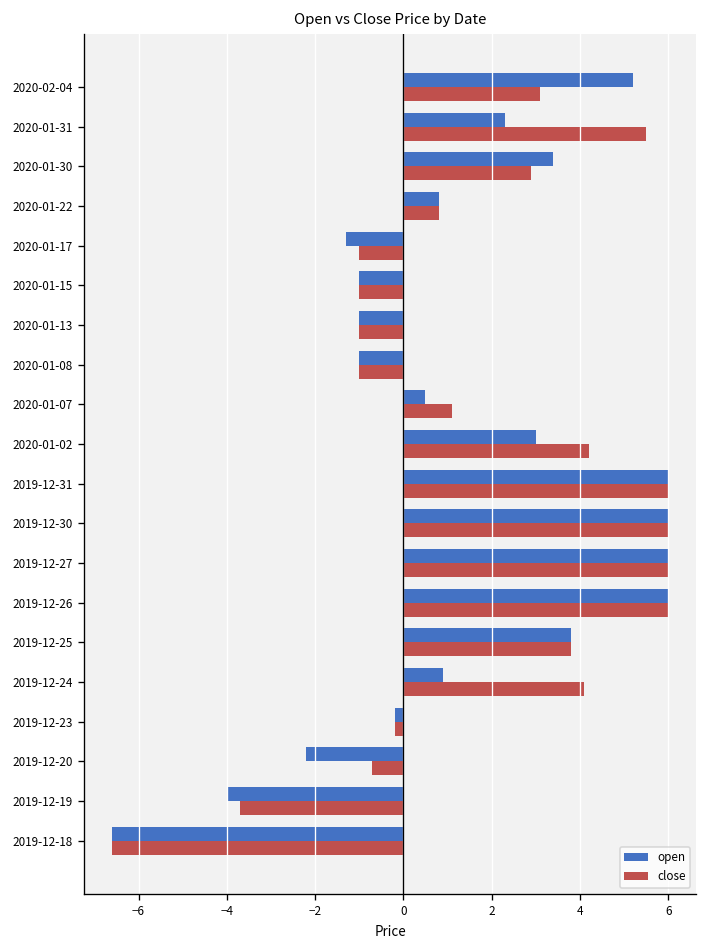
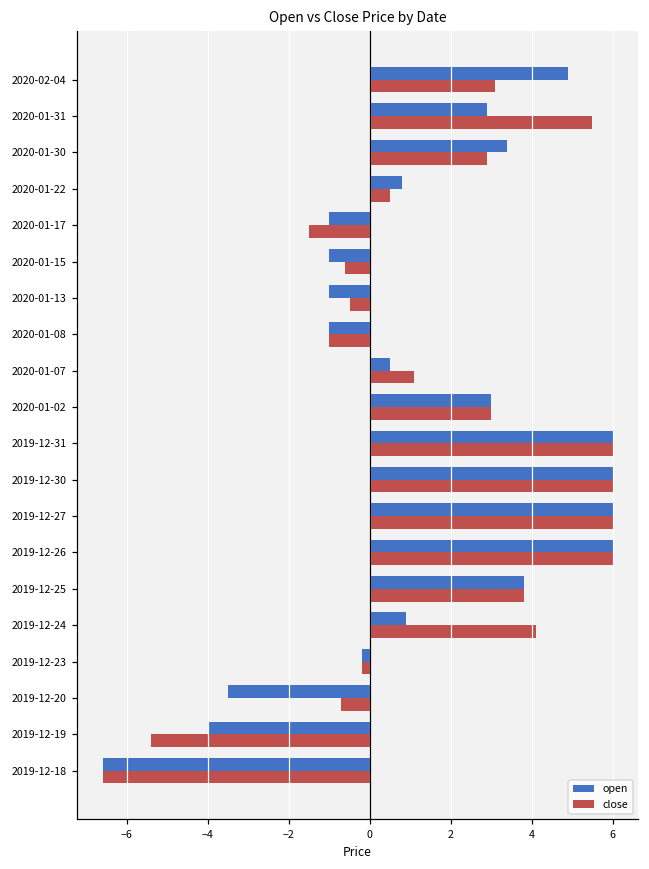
  {
    "open": {
-     "2020-02-04": 5.2,
-     "2020-01-31": 2.3,
+     "2020-02-04": 4.9,
+     "2020-01-31": 2.9,
      "2020-01-30": 3.4,
      "2020-01-22": 0.8,
-     "2020-01-17": -1.3,
+     "2020-01-17": -1.0,
      "2020-01-15": -1.0,
      "2020-01-13": -1.0,
      "2020-01-08": -1.0,
      "2020-01-07": 0.5,
      "2020-01-02": 3.0,
      "2019-12-31": 6.0,
      "2019-12-30": 6.0,
      "2019-12-27": 6.0,
      "2019-12-26": 6.0,
      "2019-12-25": 3.8,
      "2019-12-24": 0.9,
      "2019-12-23": -0.2,
-     "2019-12-20": -2.2,
+     "2019-12-20": -3.5,
      "2019-12-19": -4.0,
      "2019-12-18": -6.6
    },
    "close": {
      "2020-02-04": 3.1,
      "2020-01-31": 5.5,
      "2020-01-30": 2.9,
-     "2020-01-22": 0.8,
-     "2020-01-17": -1.0,
-     "2020-01-15": -1.0,
-     "2020-01-13": -1.0,
+     "2020-01-22": 0.5,
+     "2020-01-17": -1.5,
+     "2020-01-15": -0.6,
+     "2020-01-13": -0.5,
      "2020-01-08": -1.0,
      "2020-01-07": 1.1,
-     "2020-01-02": 4.2,
+     "2020-01-02": 3.0,
      "2019-12-31": 6.0,
      "2019-12-30": 6.0,
      "2019-12-27": 6.0,
      "2019-12-26": 6.0,
      "2019-12-25": 3.8,
      "2019-12-24": 4.1,
      "2019-12-23": -0.2,
      "2019-12-20": -0.7,
-     "2019-12-19": -3.7,
+     "2019-12-19": -5.4,
      "2019-12-18": -6.6
    }
  }
